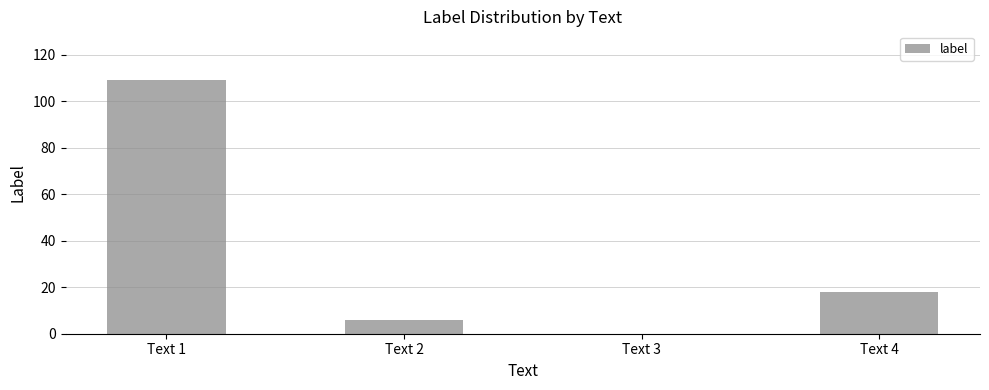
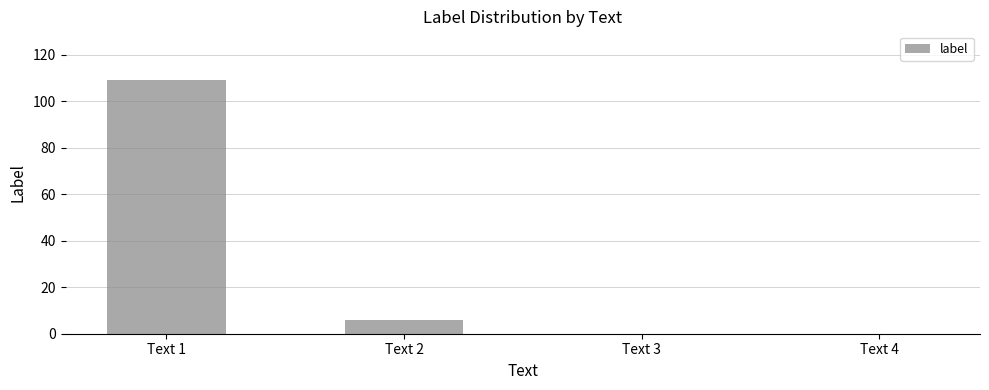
  {
    "Text 1": 109,
    "Text 2": 6,
    "Text 3": 0,
-   "Text 4": 18
+   "Text 4": 0
  }
